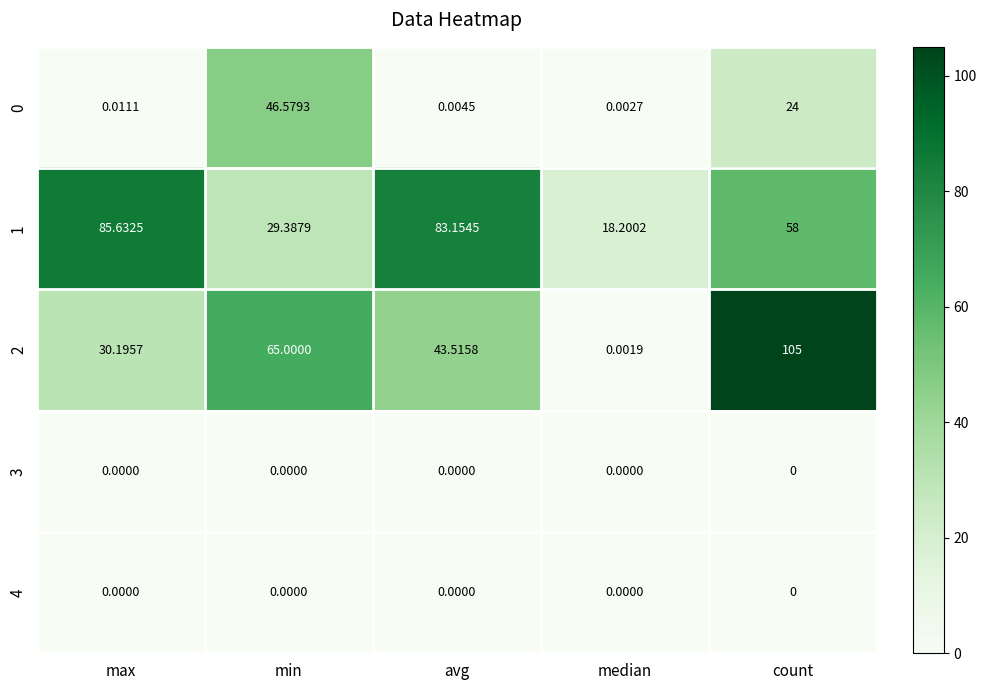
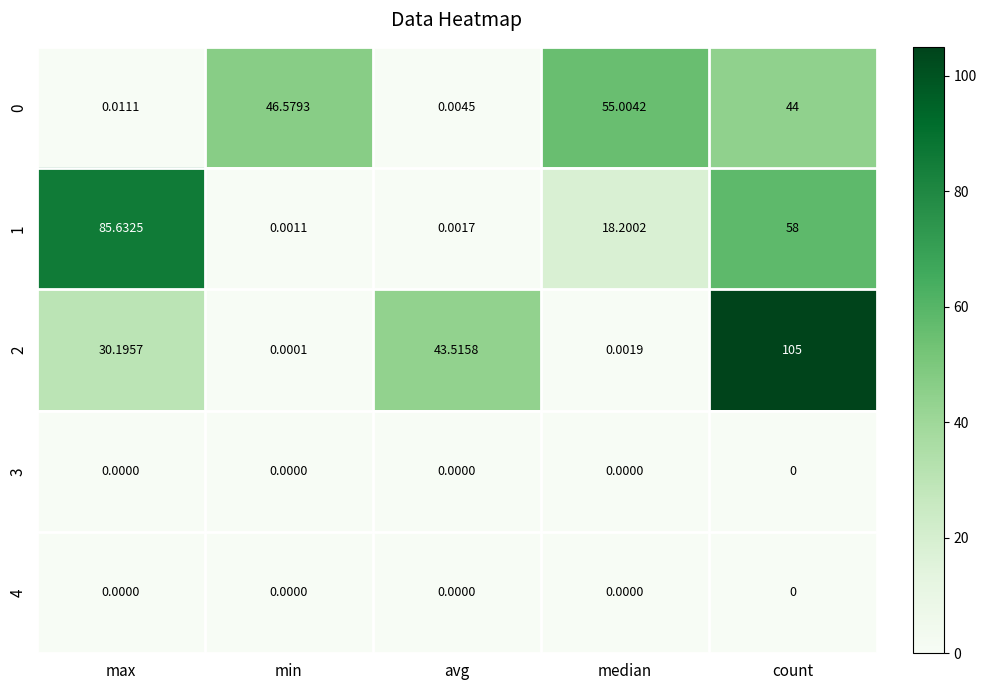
  {
    "0": {
      "max": 0.0111,
      "min": 46.5793,
      "avg": 0.0045,
-     "median": 0.0027,
-     "count": 24
+     "median": 55.0042,
+     "count": 44
    },
    "1": {
      "max": 85.6325,
-     "min": 29.3879,
-     "avg": 83.1545,
+     "min": 0.0011,
+     "avg": 0.0017,
      "median": 18.2002,
      "count": 58
    },
    "2": {
      "max": 30.1957,
-     "min": 65.0000,
+     "min": 0.0001,
      "avg": 43.5158,
      "median": 0.0019,
      "count": 105
    },
    "3": {
      "max": 0.0000,
      "min": 0.0000,
      "avg": 0.0000,
      "median": 0.0000,
      "count": 0
    },
    "4": {
      "max": 0.0000,
      "min": 0.0000,
      "avg": 0.0000,
      "median": 0.0000,
      "count": 0
    }
  }
